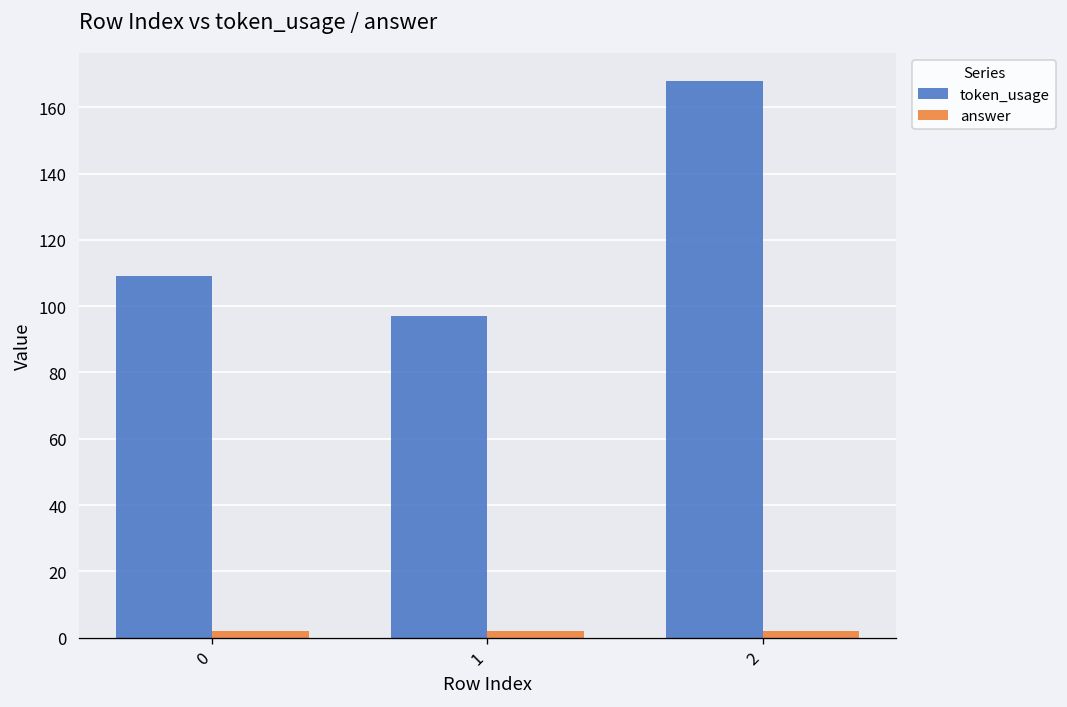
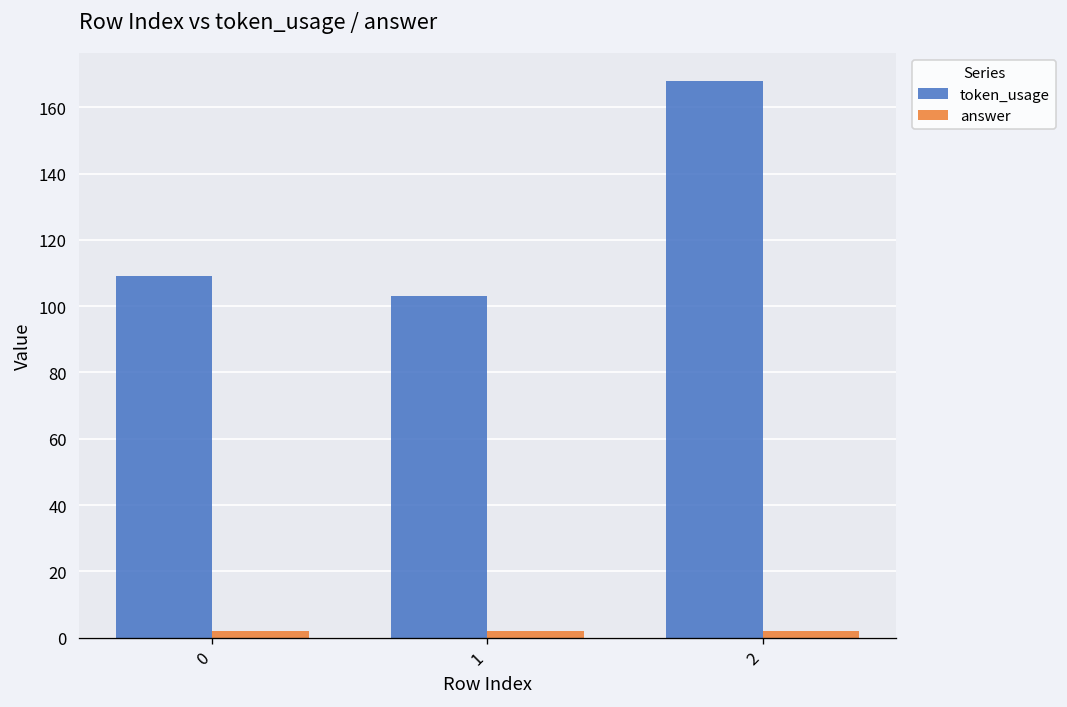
  {
    "token_usage": {
      "0": 109,
-     "1": 97,
+     "1": 103,
      "2": 168
    },
    "answer": {
      "0": 2,
      "1": 2,
      "2": 2
    }
  }
